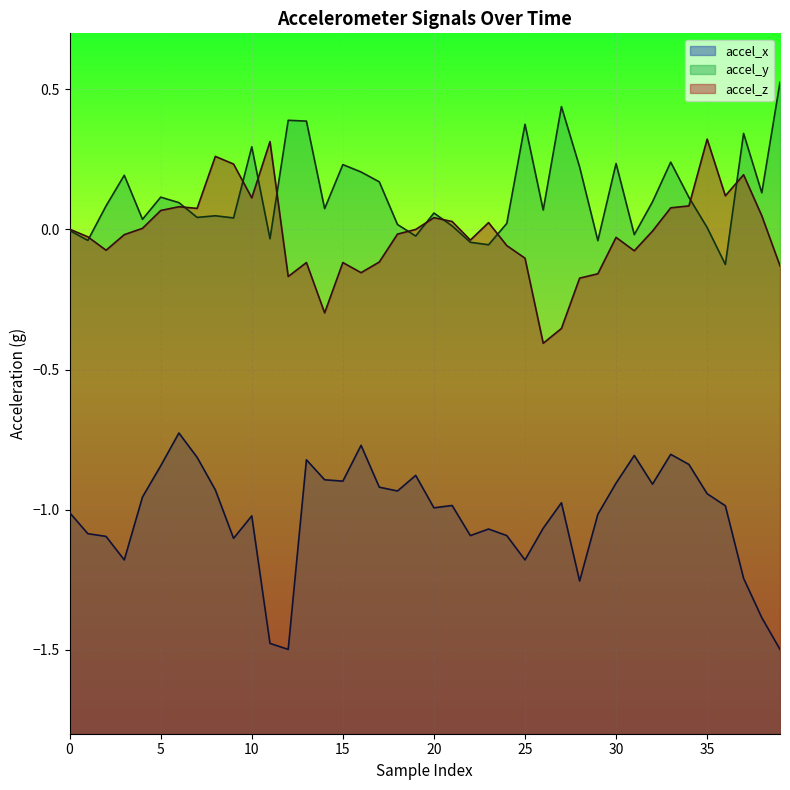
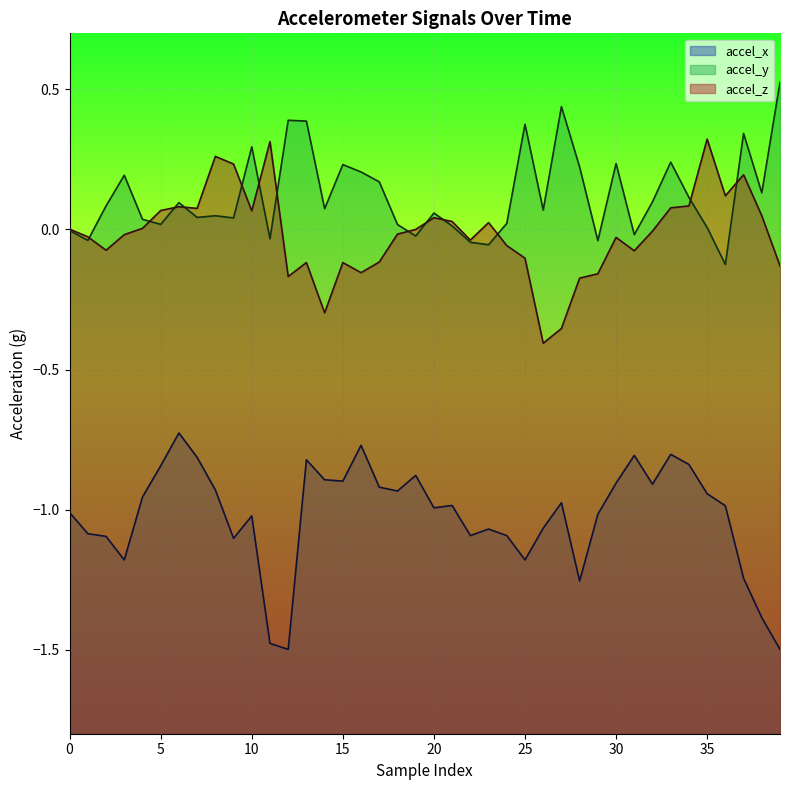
  {
    "accel_x": {
      "0": -1.01,
      "5": -0.84,
      "10": -1.02,
      "15": -0.90,
      "20": -0.99,
      "25": -1.18,
      "30": -0.91,
      "35": -0.94
    },
    "accel_y": {
-     "5": 0.12,
+     "5": 0.02,
      "10": 0.30,
      "15": 0.23,
      "20": 0.06,
      "25": 0.38,
      "30": 0.24,
      "35": 0.01
    },
    "accel_z": {
      "5": 0.07,
-     "10": 0.11,
+     "10": 0.07,
      "15": -0.12,
      "20": 0.04,
      "25": -0.10,
      "30": -0.03,
      "35": 0.32
    }
  }
